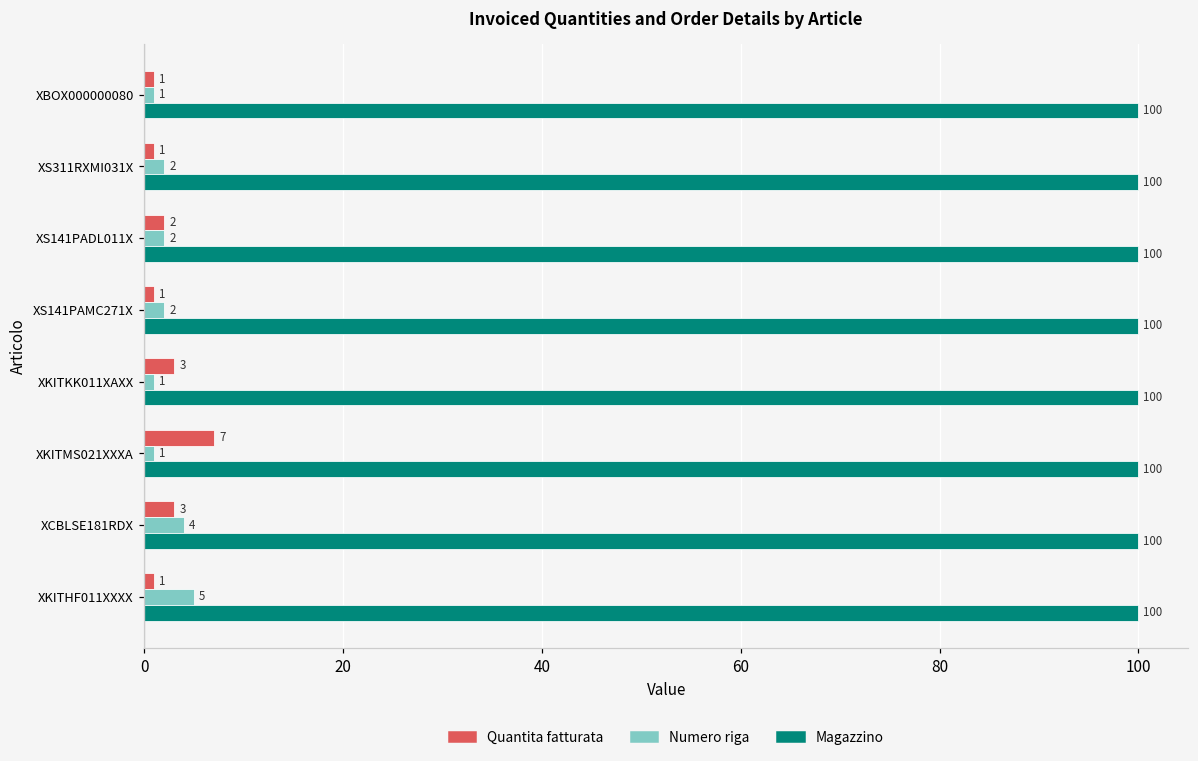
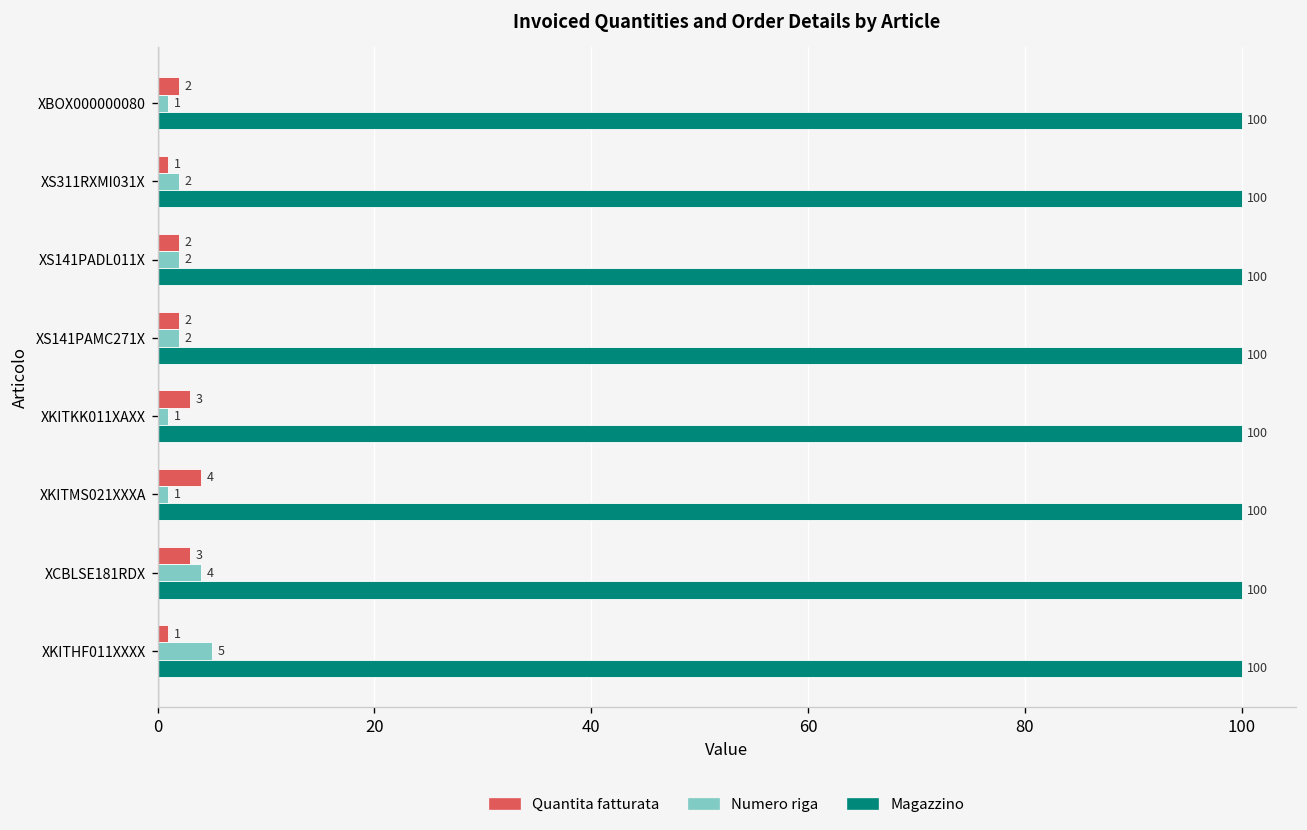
  {
    "Quantita fatturata": {
-     "XBOX000000080": 1,
+     "XBOX000000080": 2,
      "XS311RXMI031X": 1,
      "XS141PADL011X": 2,
-     "XS141PAMC271X": 1,
+     "XS141PAMC271X": 2,
      "XKITKK011XAXX": 3,
-     "XKITMS021XXXA": 7,
+     "XKITMS021XXXA": 4,
      "XCBLSE181RDX": 3,
      "XKITHF011XXXX": 1
    },
    "Numero riga": {
      "XBOX000000080": 1,
      "XS311RXMI031X": 2,
      "XS141PADL011X": 2,
      "XS141PAMC271X": 2,
      "XKITKK011XAXX": 1,
      "XKITMS021XXXA": 1,
      "XCBLSE181RDX": 4,
      "XKITHF011XXXX": 5
    },
    "Magazzino": {
      "XBOX000000080": 100,
      "XS311RXMI031X": 100,
      "XS141PADL011X": 100,
      "XS141PAMC271X": 100,
      "XKITKK011XAXX": 100,
      "XKITMS021XXXA": 100,
      "XCBLSE181RDX": 100,
      "XKITHF011XXXX": 100
    }
  }
